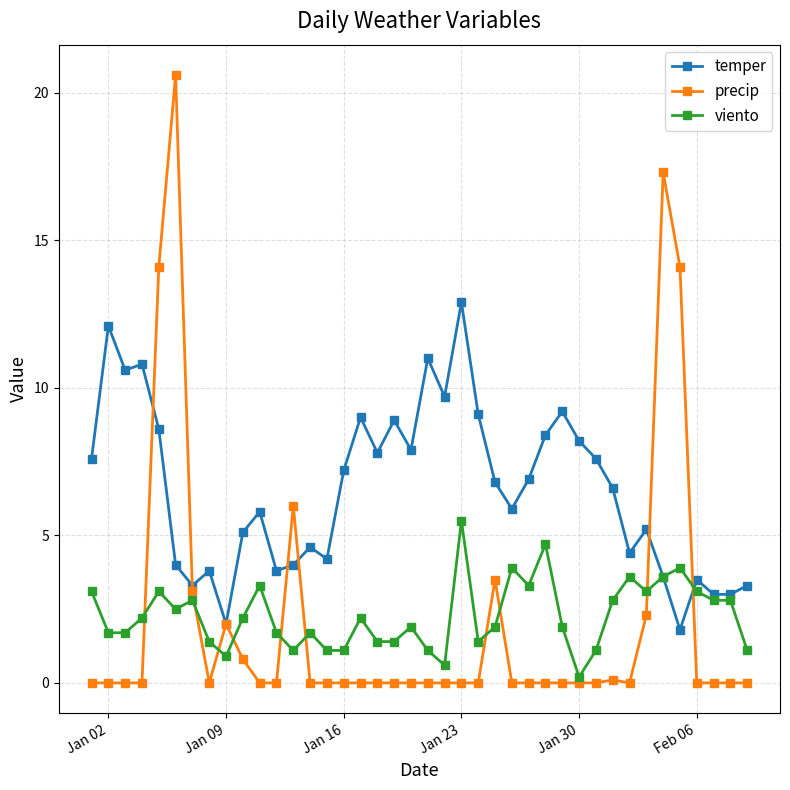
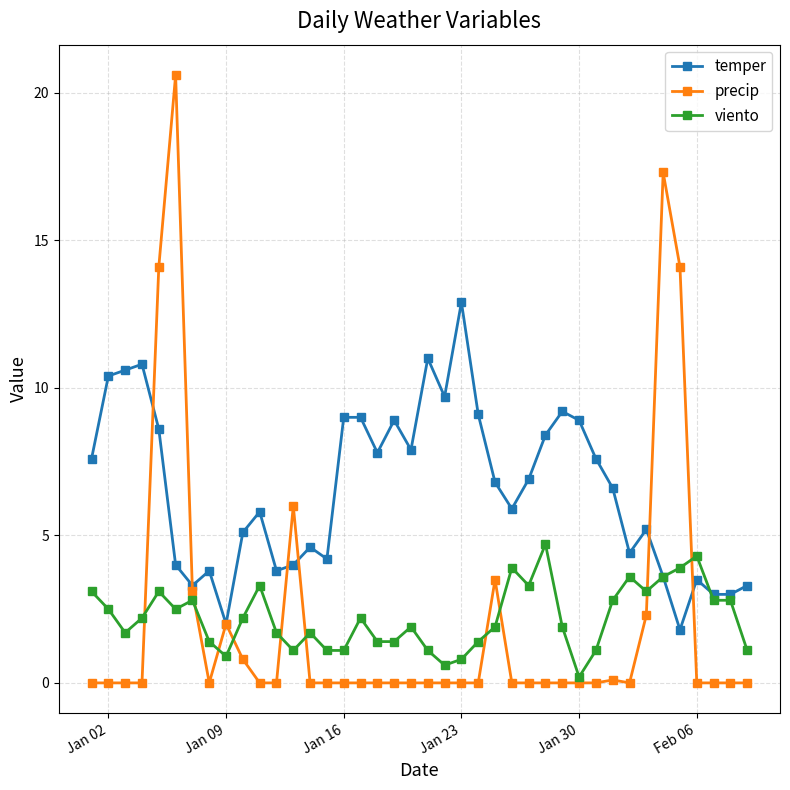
  {
    "temper": {
-     "Jan 02": 12.1,
-     "Jan 16": 7.2,
+     "Jan 02": 10.4,
+     "Jan 16": 9.0,
      "Jan 23": 12.9,
-     "Jan 30": 8.2,
+     "Jan 30": 8.9,
      "Feb 06": 3.5
    },
    "precip": {
      "Jan 02": 0.0,
      "Jan 16": 0.0,
      "Jan 23": 0.0,
      "Jan 30": 0.0,
      "Feb 06": 0.0
    },
    "viento": {
-     "Jan 02": 1.7,
+     "Jan 02": 2.5,
      "Jan 09": 0.9,
      "Jan 16": 1.1,
-     "Jan 23": 5.5,
+     "Jan 23": 0.8,
      "Jan 30": 0.2,
-     "Feb 06": 3.1
+     "Feb 06": 4.3
    }
  }
